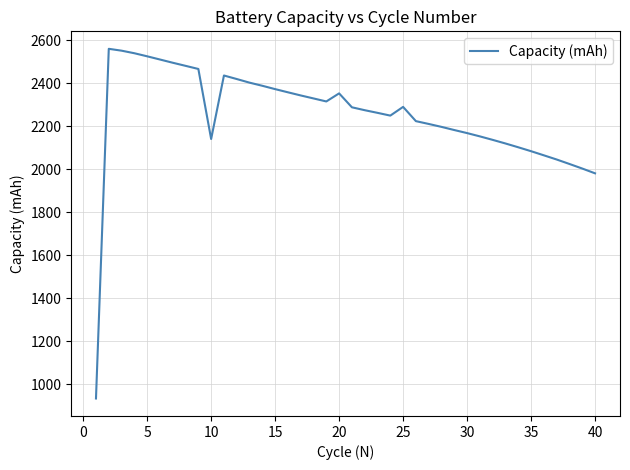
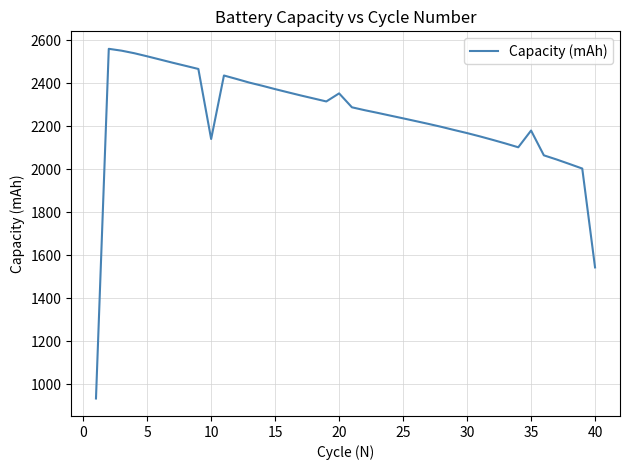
  {
    "5": 2530,
    "10": 2140,
    "15": 2370,
    "20": 2350,
-   "25": 2290,
+   "25": 2240,
    "30": 2170,
-   "35": 2080,
-   "40": 1980
+   "35": 2180,
+   "40": 1540
  }
